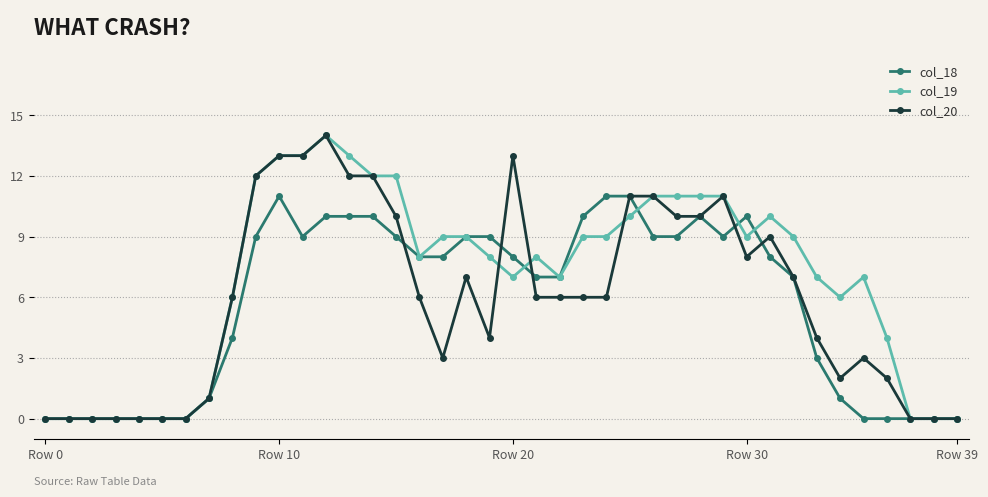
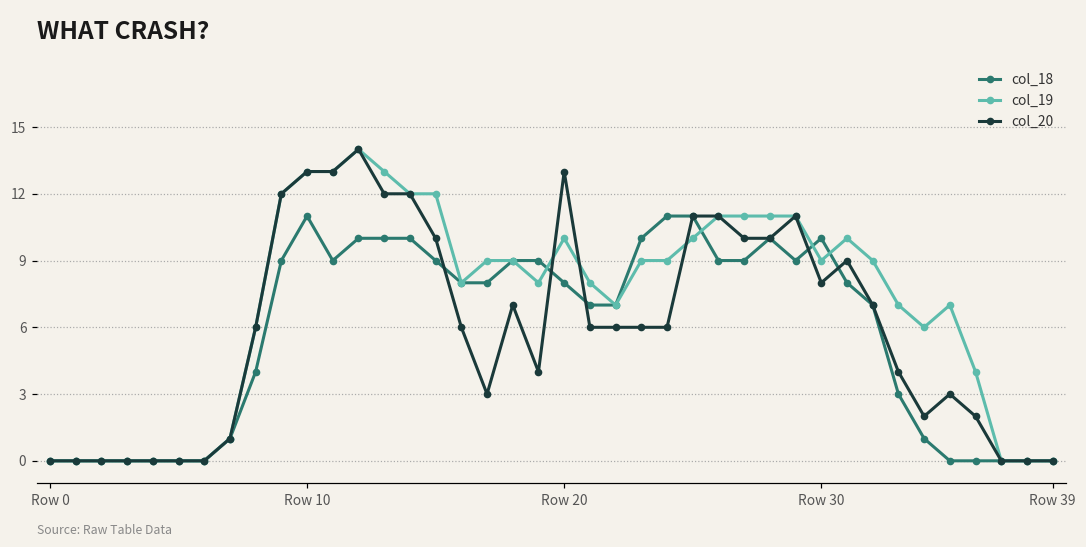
  {
    "col_18": {
      "Row 10": 11,
      "Row 20": 8,
      "Row 30": 10
    },
    "col_19": {
-     "Row 20": 7,
+     "Row 20": 10,
      "Row 30": 9
    },
    "col_20": {
      "Row 20": 13,
      "Row 30": 8
    }
  }
